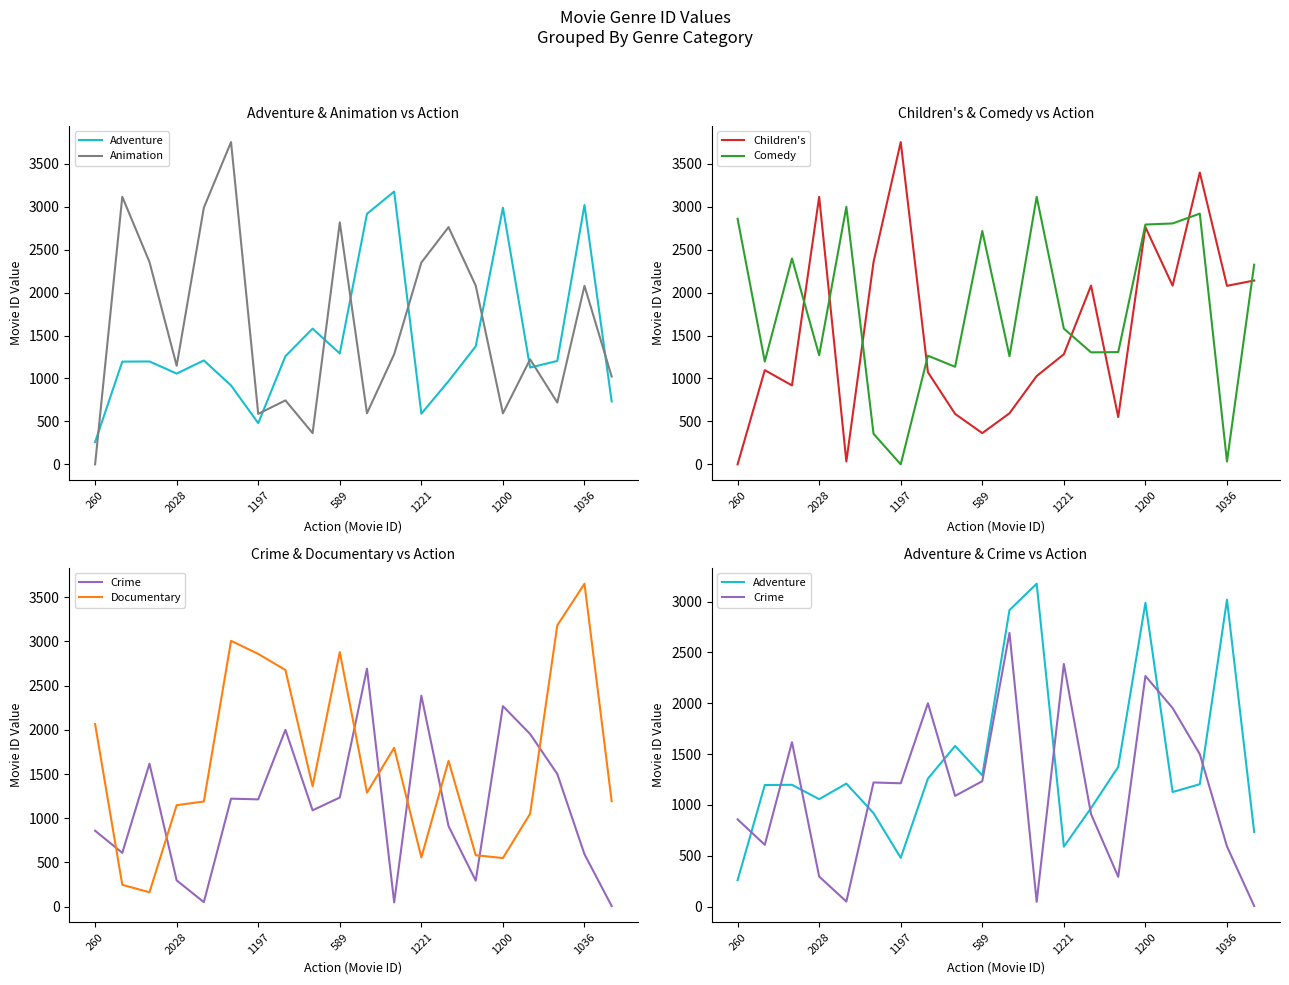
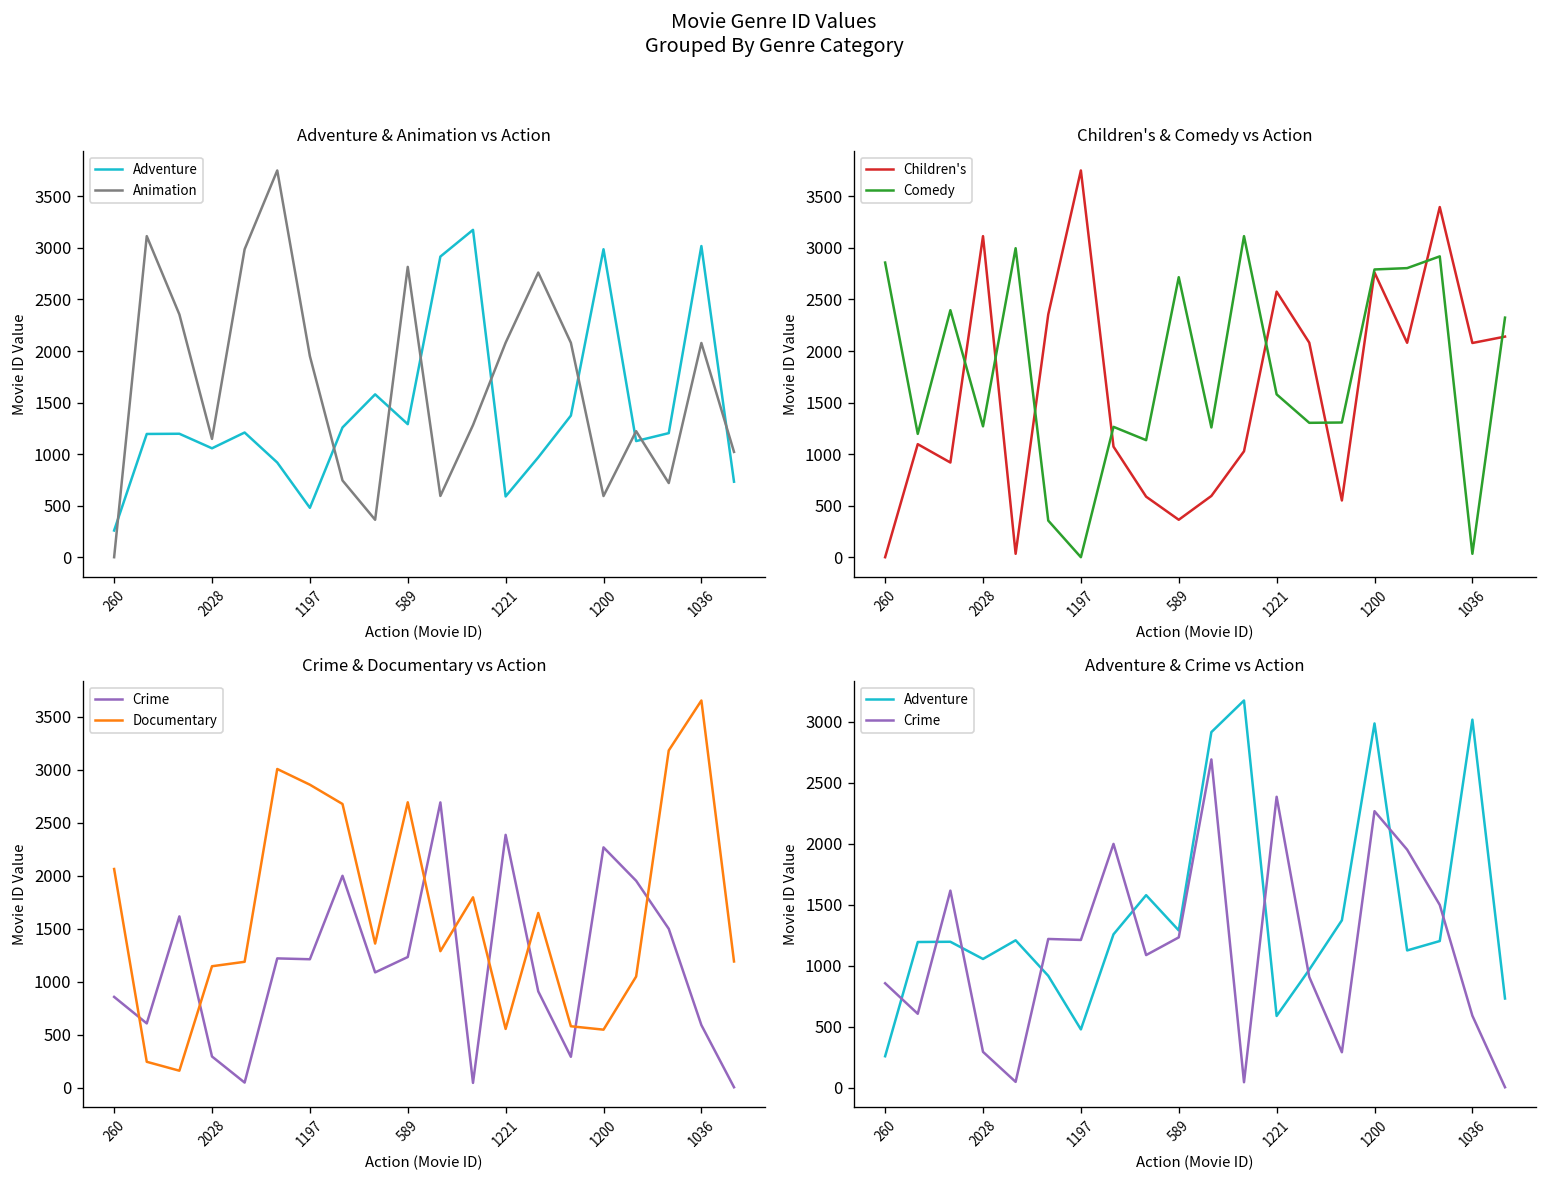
  {
    "Adventure & Animation vs Action": {
      "Adventure": {
        "260": 300,
        "2028": 1100,
        "1197": 500,
        "589": 1300,
        "1221": 600,
        "1200": 3000,
        "1036": 3000
      },
      "Animation": {
        "260": 0,
        "2028": 1100,
-       "1197": 600,
+       "1197": 2000,
        "589": 2800,
-       "1221": 2300,
+       "1221": 2100,
        "1200": 600,
        "1036": 2100
      }
    },
    "Children's & Comedy vs Action": {
      "Children's": {
        "260": 0,
        "2028": 3100,
        "1197": 3800,
        "589": 400,
-       "1221": 1300,
+       "1221": 2600,
        "1036": 2100
      },
      "Comedy": {
        "260": 2900,
        "2028": 1300,
        "1197": 0,
        "589": 2700,
        "1221": 1600,
        "1036": 0
      }
    },
    "Crime & Documentary vs Action": {
      "Crime": {
        "260": 900,
        "2028": 300,
        "1197": 1200,
        "589": 1200,
        "1221": 2400,
        "1200": 2300,
        "1036": 600
      },
      "Documentary": {
        "260": 2100,
        "2028": 1100,
        "1197": 2900,
-       "589": 2900,
+       "589": 2700,
        "1221": 600,
        "1200": 500,
        "1036": 3700
      }
    },
    "Adventure & Crime vs Action": {
      "Adventure": {
        "260": 260,
        "2028": 1060,
        "1197": 480,
        "589": 1290,
        "1221": 590,
        "1200": 2990,
        "1036": 3020
      },
      "Crime": {
        "260": 860,
        "2028": 300,
        "1197": 1210,
        "589": 1230,
        "1221": 2390,
        "1200": 2270,
        "1036": 590
      }
    }
  }
